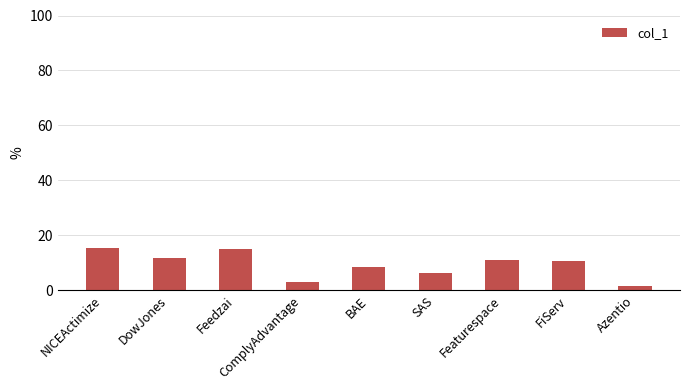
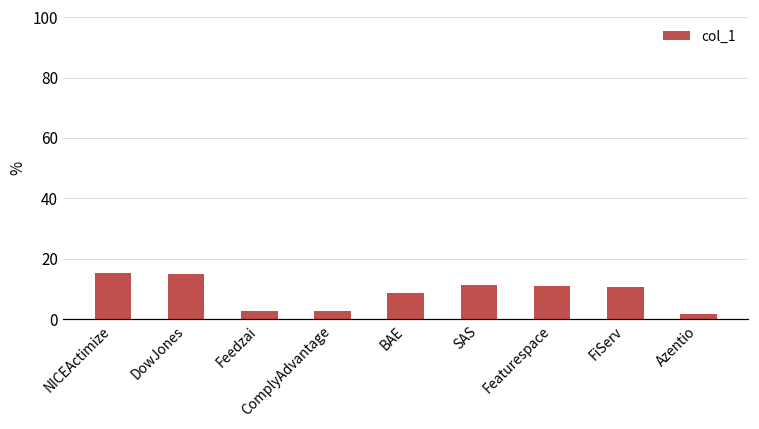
  {
    "NICEActimize": 15,
-   "DowJones": 12,
-   "Feedzai": 15,
+   "DowJones": 15,
+   "Feedzai": 3,
    "ComplyAdvantage": 3,
    "BAE": 9,
-   "SAS": 6,
+   "SAS": 11,
    "Featurespace": 11,
    "FiServ": 11,
    "Azentio": 2
  }
